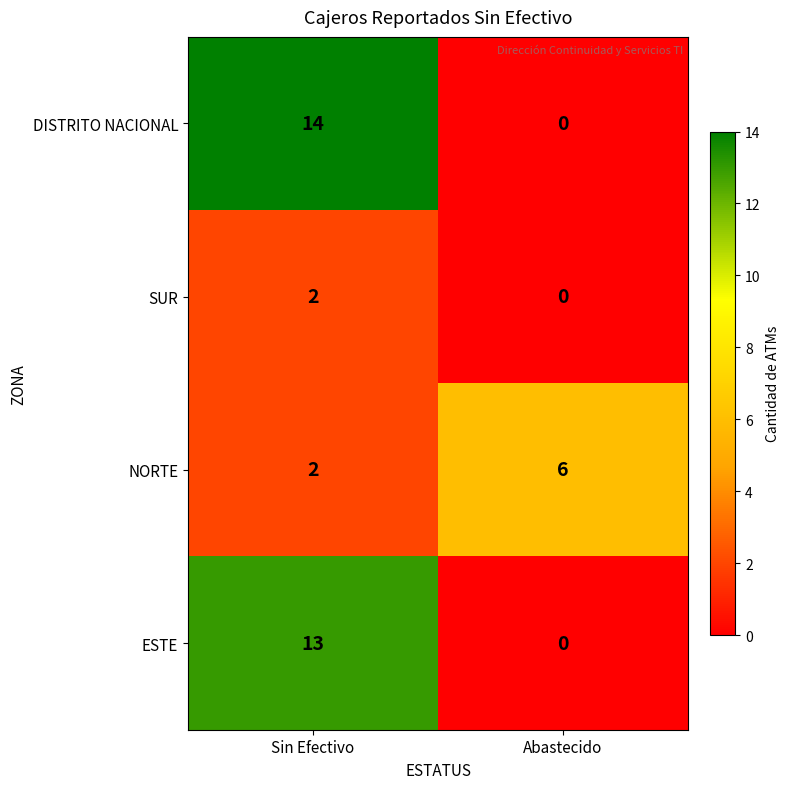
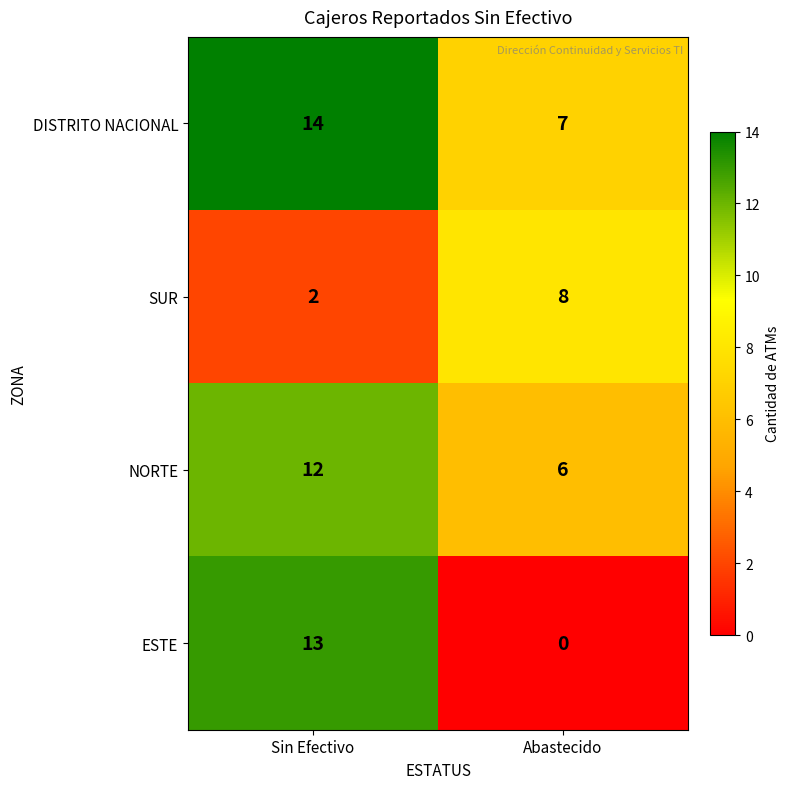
  {
    "DISTRITO NACIONAL": {
      "Sin Efectivo": 14,
-     "Abastecido": 0
+     "Abastecido": 7
    },
    "SUR": {
      "Sin Efectivo": 2,
-     "Abastecido": 0
+     "Abastecido": 8
    },
    "NORTE": {
-     "Sin Efectivo": 2,
+     "Sin Efectivo": 12,
      "Abastecido": 6
    },
    "ESTE": {
      "Sin Efectivo": 13,
      "Abastecido": 0
    }
  }
